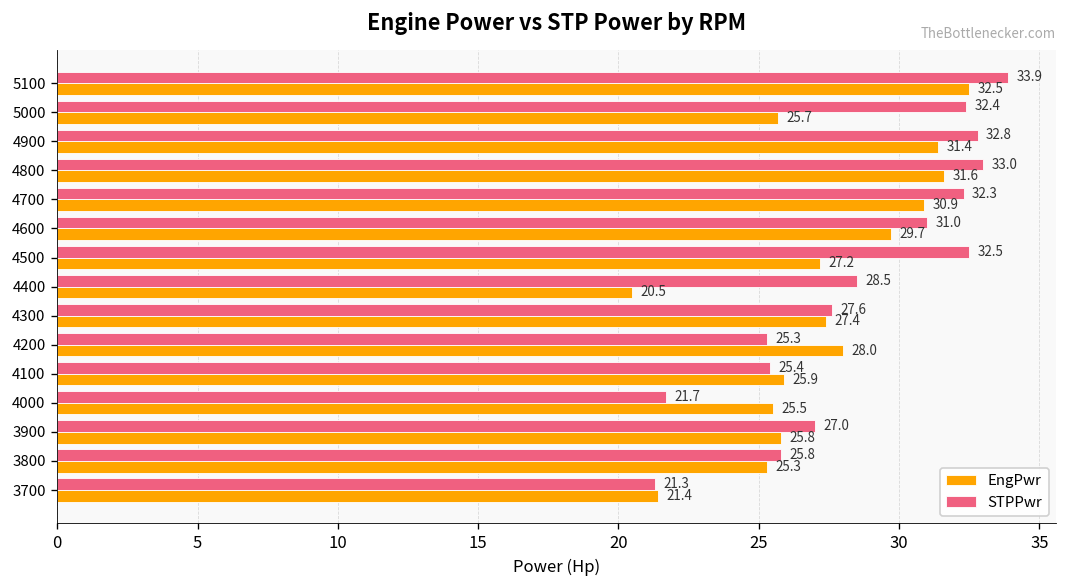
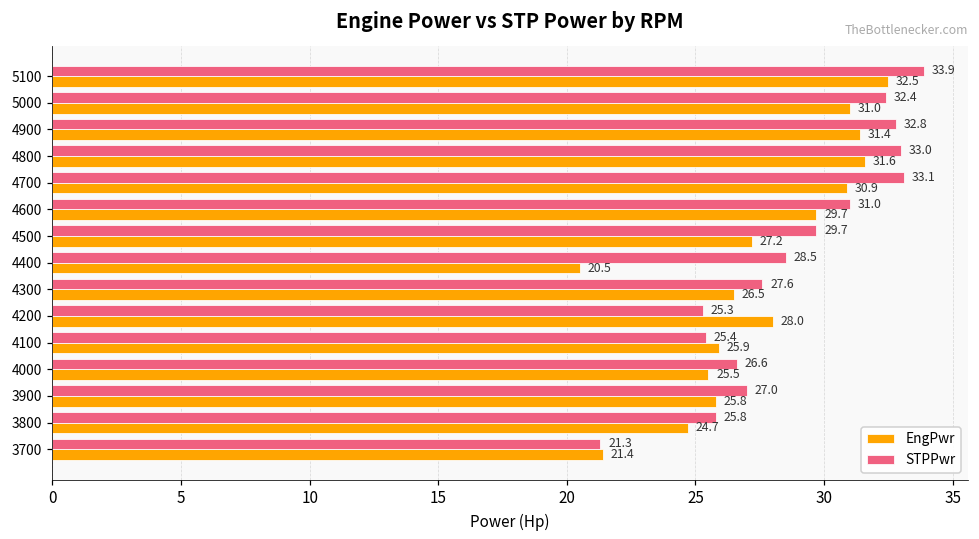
  {
    "EngPwr": {
      "5100": 32.5,
-     "5000": 25.7,
+     "5000": 31.0,
      "4900": 31.4,
      "4800": 31.6,
      "4700": 30.9,
      "4600": 29.7,
      "4500": 27.2,
      "4400": 20.5,
-     "4300": 27.4,
+     "4300": 26.5,
      "4200": 28.0,
      "4100": 25.9,
      "4000": 25.5,
      "3900": 25.8,
-     "3800": 25.3,
+     "3800": 24.7,
      "3700": 21.4
    },
    "STPPwr": {
      "5100": 33.9,
      "5000": 32.4,
      "4900": 32.8,
      "4800": 33.0,
-     "4700": 32.3,
+     "4700": 33.1,
      "4600": 31.0,
-     "4500": 32.5,
+     "4500": 29.7,
      "4400": 28.5,
      "4300": 27.6,
      "4200": 25.3,
      "4100": 25.4,
-     "4000": 21.7,
+     "4000": 26.6,
      "3900": 27.0,
      "3800": 25.8,
      "3700": 21.3
    }
  }
